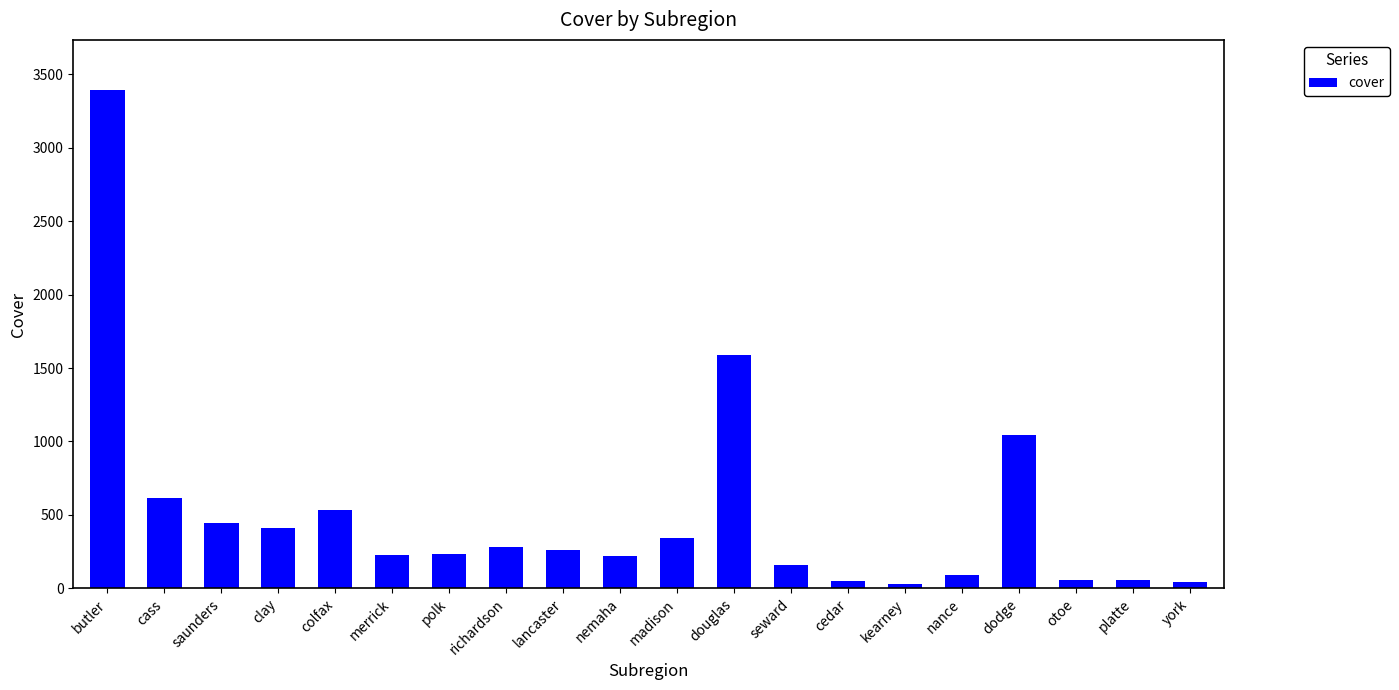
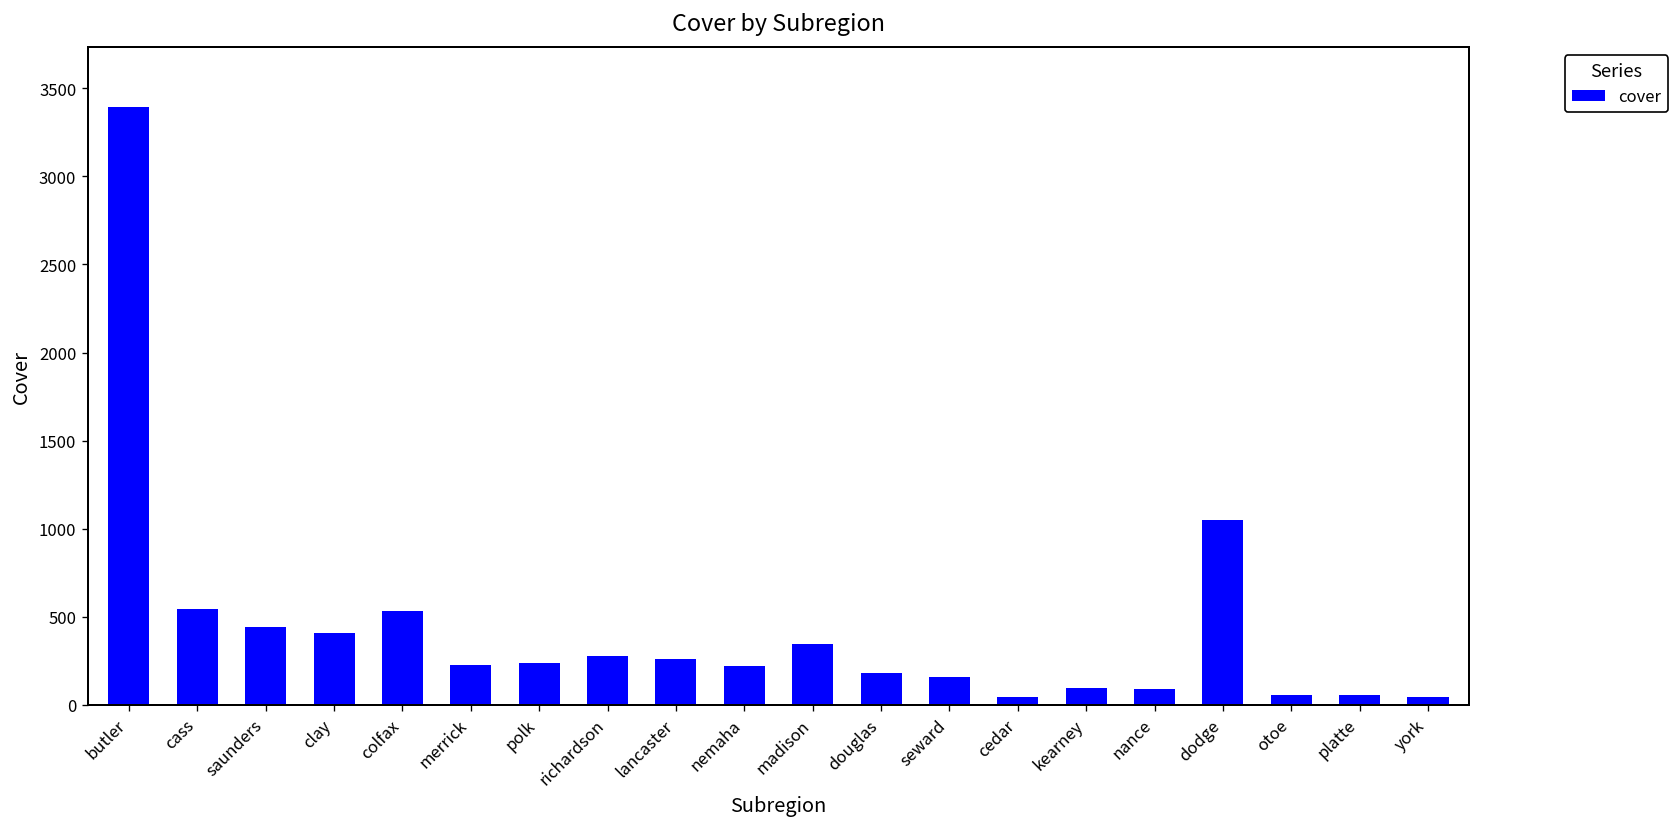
  {
    "butler": 3400,
-   "cass": 620,
+   "cass": 550,
    "saunders": 440,
    "clay": 410,
    "colfax": 530,
    "merrick": 230,
    "polk": 240,
    "richardson": 280,
    "lancaster": 260,
    "nemaha": 220,
    "madison": 340,
-   "douglas": 1590,
+   "douglas": 180,
    "seward": 160,
    "cedar": 50,
-   "kearney": 30,
+   "kearney": 100,
    "nance": 90,
    "dodge": 1050,
    "otoe": 60,
    "platte": 60,
    "york": 40
  }
